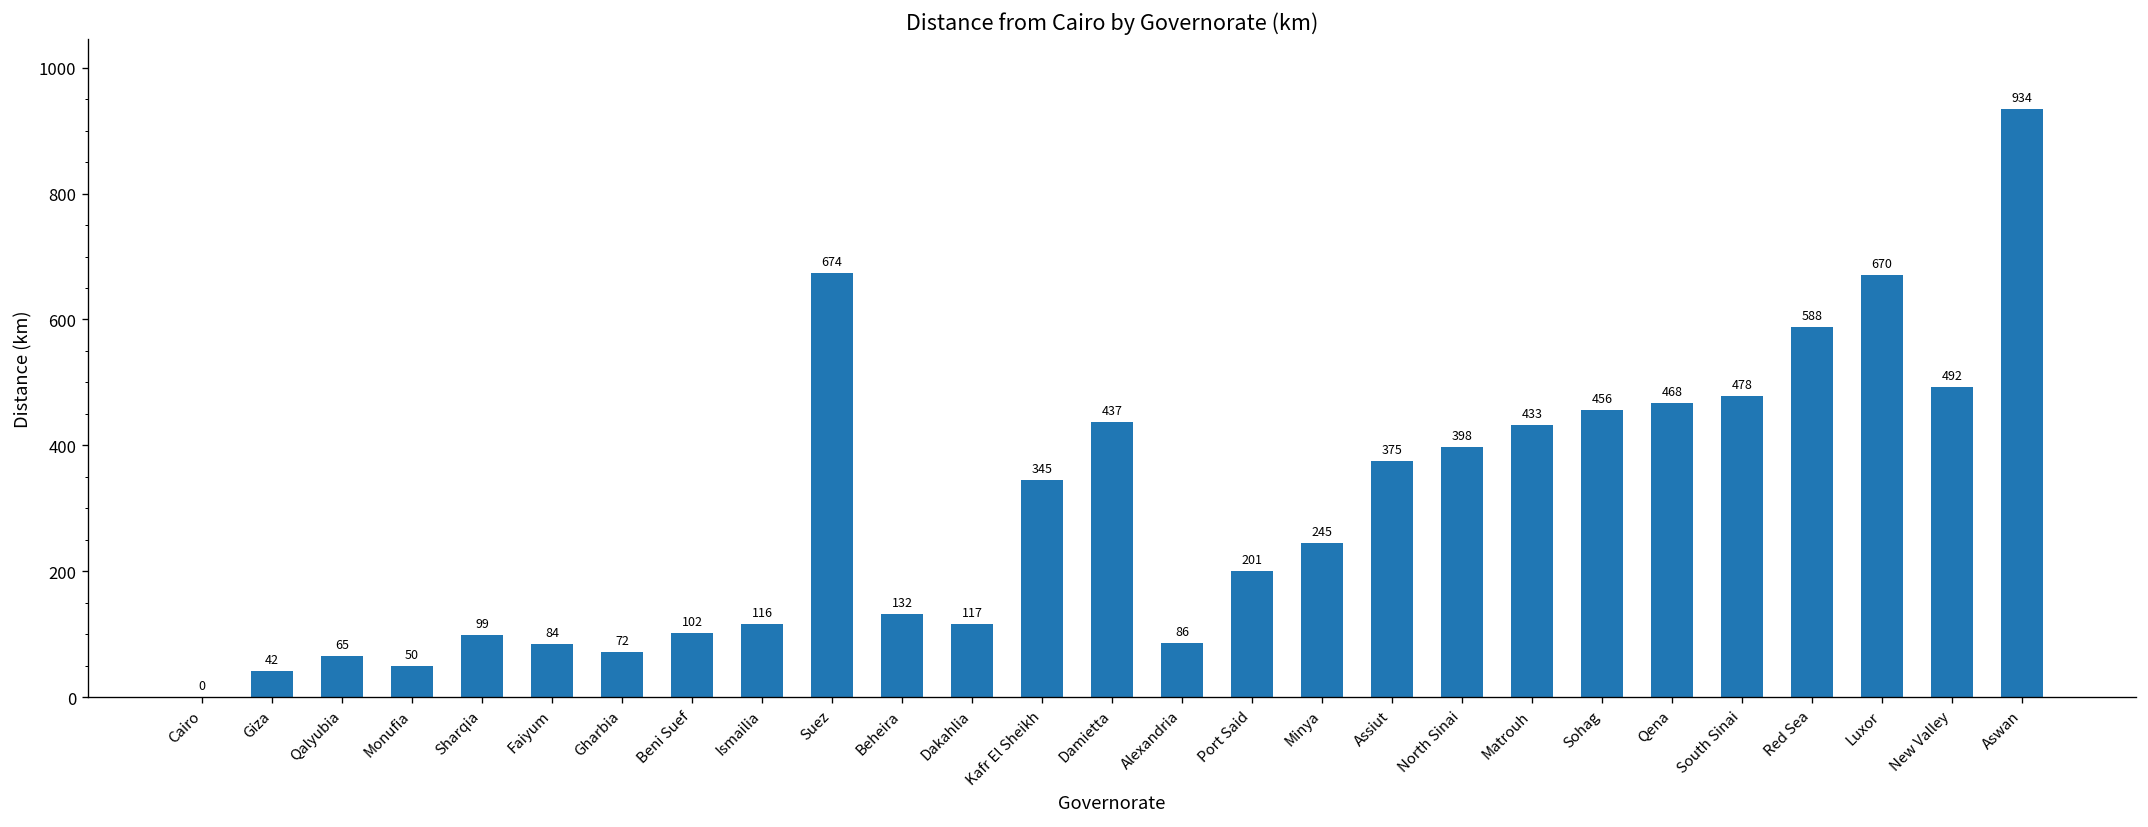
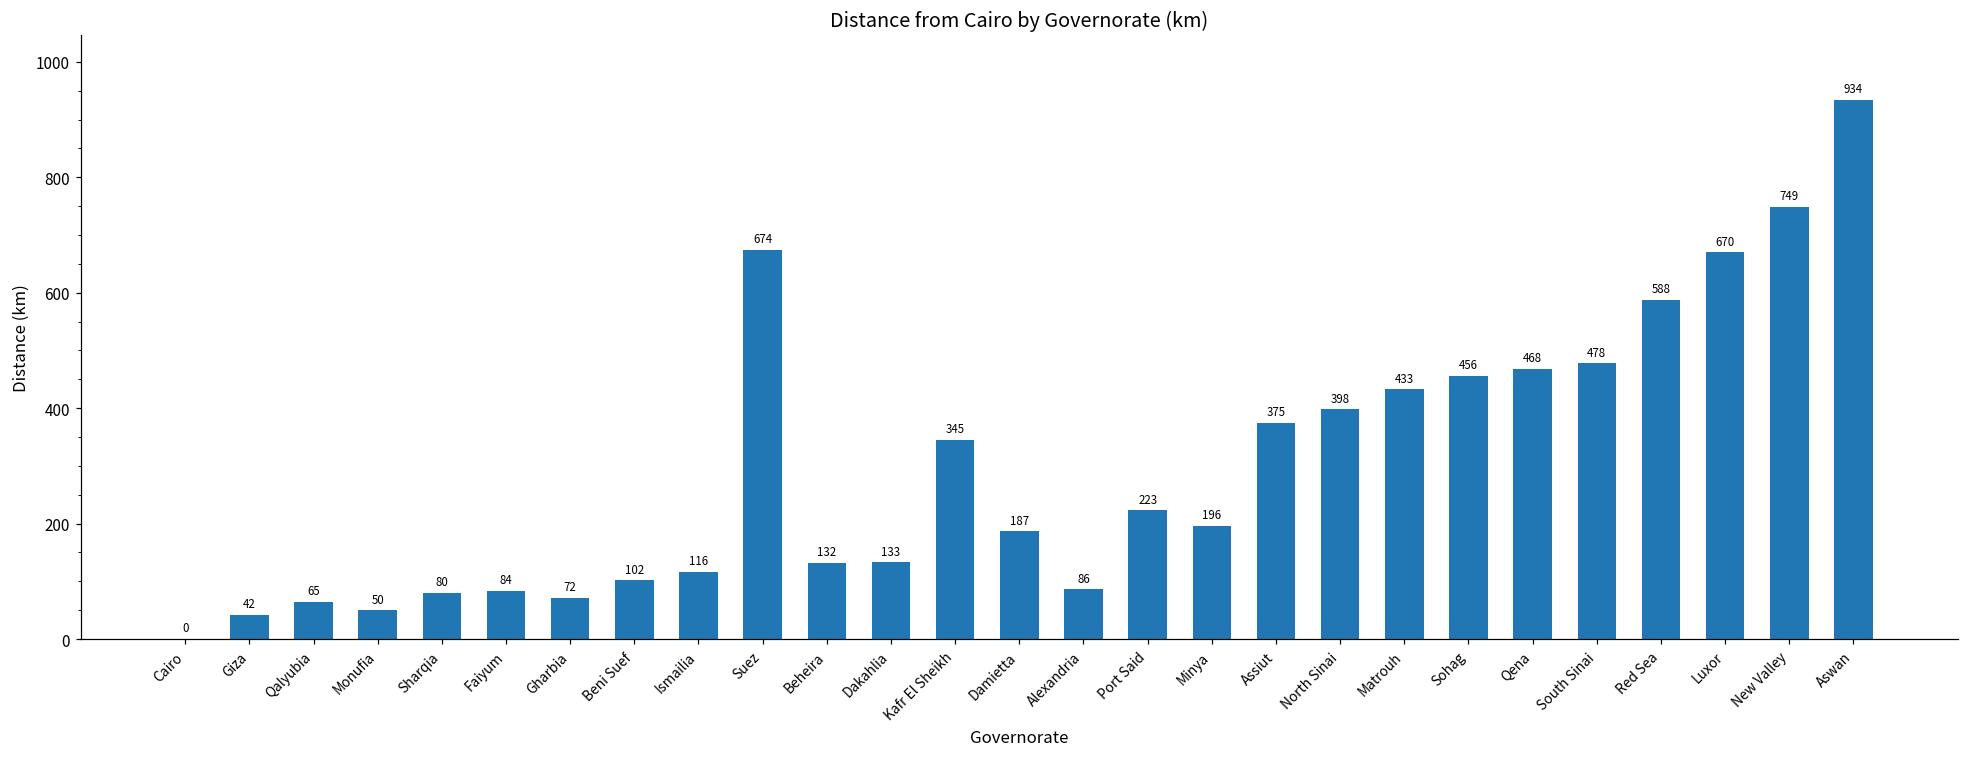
  {
    "Cairo": 0,
    "Giza": 42,
    "Qalyubia": 65,
    "Monufia": 50,
-   "Sharqia": 99,
+   "Sharqia": 80,
    "Faiyum": 84,
    "Gharbia": 72,
    "Beni Suef": 102,
    "Ismailia": 116,
    "Suez": 674,
    "Beheira": 132,
-   "Dakahlia": 117,
+   "Dakahlia": 133,
    "Kafr El Sheikh": 345,
-   "Damietta": 437,
+   "Damietta": 187,
    "Alexandria": 86,
-   "Port Said": 201,
-   "Minya": 245,
+   "Port Said": 223,
+   "Minya": 196,
    "Assiut": 375,
    "North Sinai": 398,
    "Matrouh": 433,
    "Sohag": 456,
    "Qena": 468,
    "South Sinai": 478,
    "Red Sea": 588,
    "Luxor": 670,
-   "New Valley": 492,
+   "New Valley": 749,
    "Aswan": 934
  }
